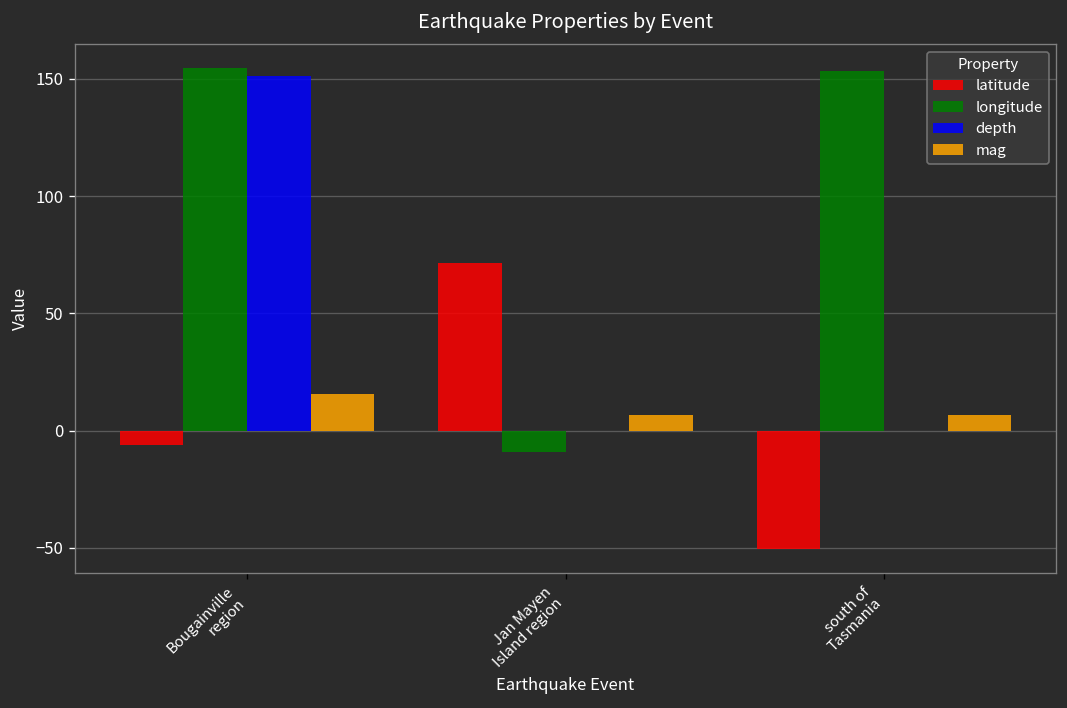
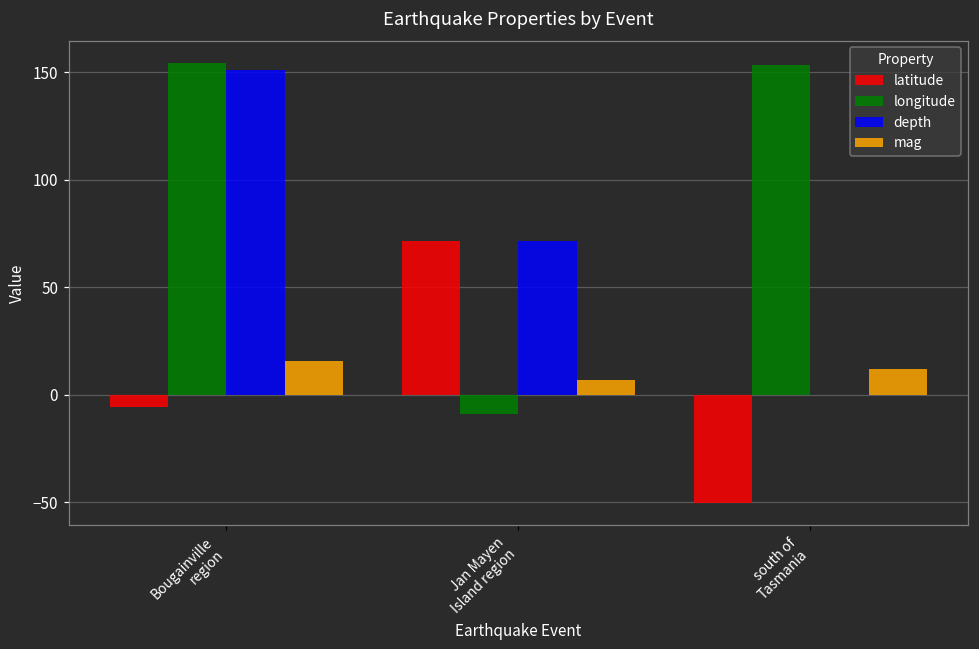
  {
    "latitude": {
      "Bougainville region": -6,
      "Jan Mayen Island region": 72,
      "south of Tasmania": -51
    },
    "longitude": {
      "Bougainville region": 155,
      "Jan Mayen Island region": -9,
      "south of Tasmania": 153
    },
    "depth": {
      "Bougainville region": 151,
-     "Jan Mayen Island region": 0,
+     "Jan Mayen Island region": 71,
      "south of Tasmania": 0
    },
    "mag": {
      "Bougainville region": 16,
      "Jan Mayen Island region": 7,
-     "south of Tasmania": 7
+     "south of Tasmania": 12
    }
  }
